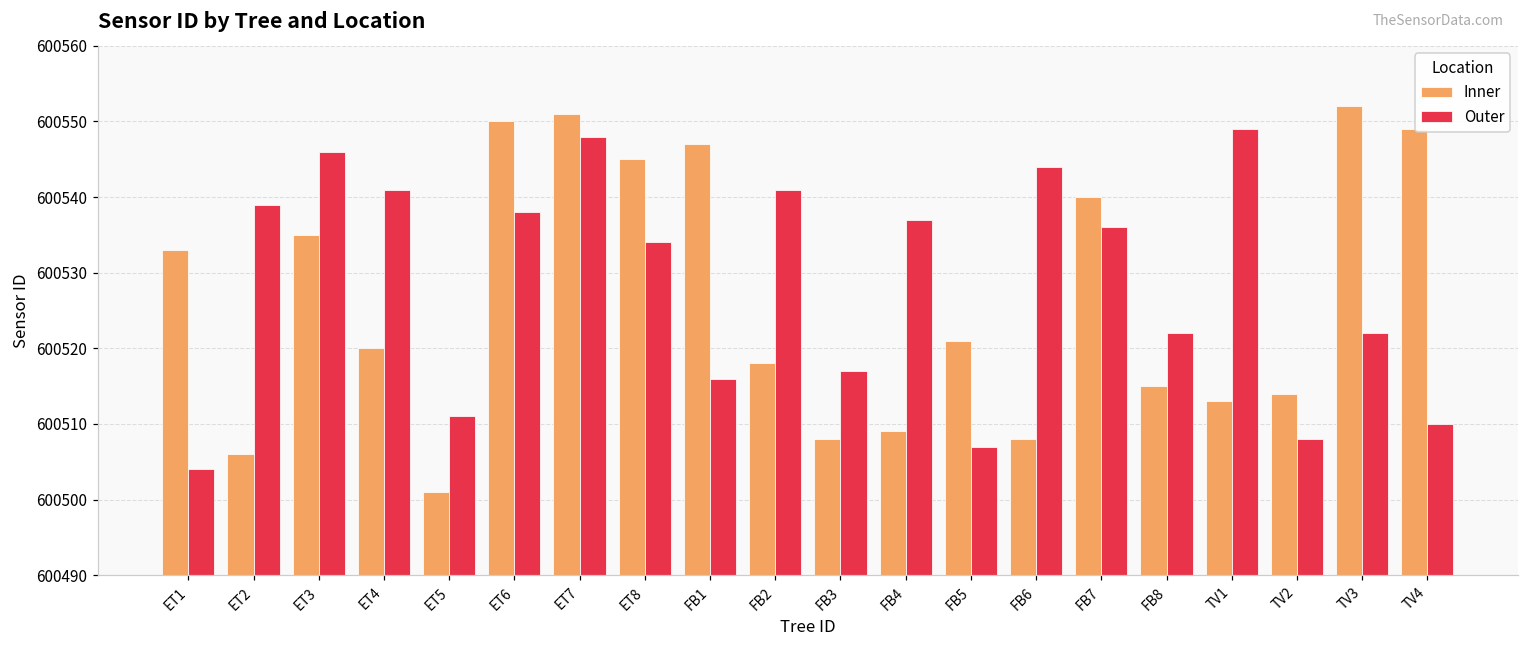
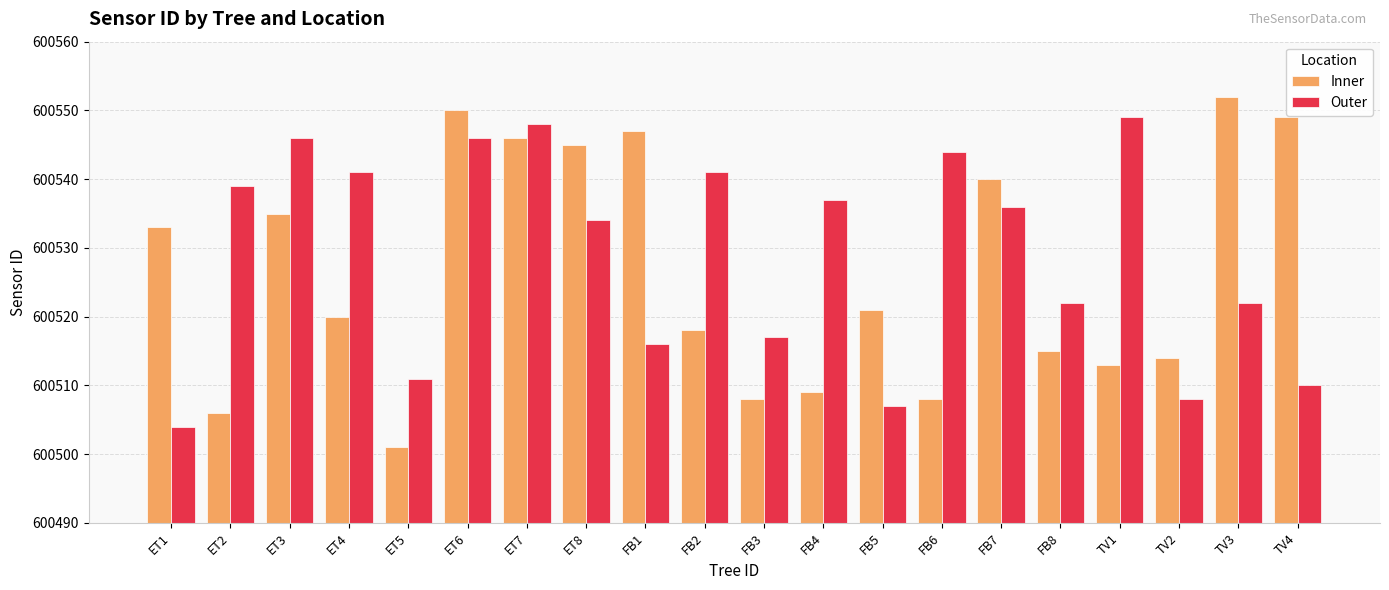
  {
    "Inner": {
      "ET1": 600533,
      "ET2": 600506,
      "ET3": 600535,
      "ET4": 600520,
      "ET5": 600501,
      "ET6": 600550,
-     "ET7": 600551,
+     "ET7": 600546,
      "ET8": 600545,
      "FB1": 600547,
      "FB2": 600518,
      "FB3": 600508,
      "FB4": 600509,
      "FB5": 600521,
      "FB6": 600508,
      "FB7": 600540,
      "FB8": 600515,
      "TV1": 600513,
      "TV2": 600514,
      "TV3": 600552,
      "TV4": 600549
    },
    "Outer": {
      "ET1": 600504,
      "ET2": 600539,
      "ET3": 600546,
      "ET4": 600541,
      "ET5": 600511,
-     "ET6": 600538,
+     "ET6": 600546,
      "ET7": 600548,
      "ET8": 600534,
      "FB1": 600516,
      "FB2": 600541,
      "FB3": 600517,
      "FB4": 600537,
      "FB5": 600507,
      "FB6": 600544,
      "FB7": 600536,
      "FB8": 600522,
      "TV1": 600549,
      "TV2": 600508,
      "TV3": 600522,
      "TV4": 600510
    }
  }
